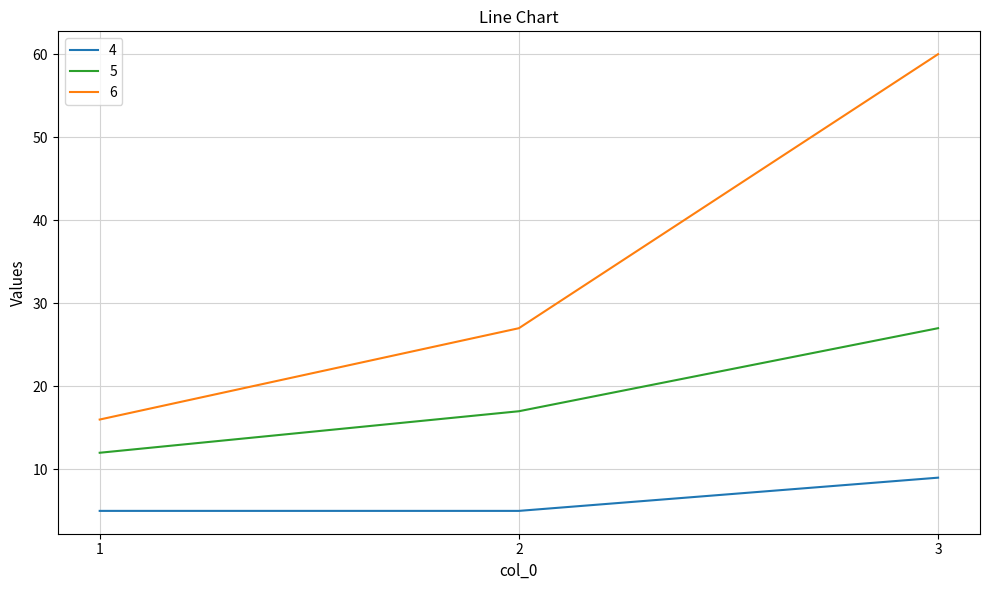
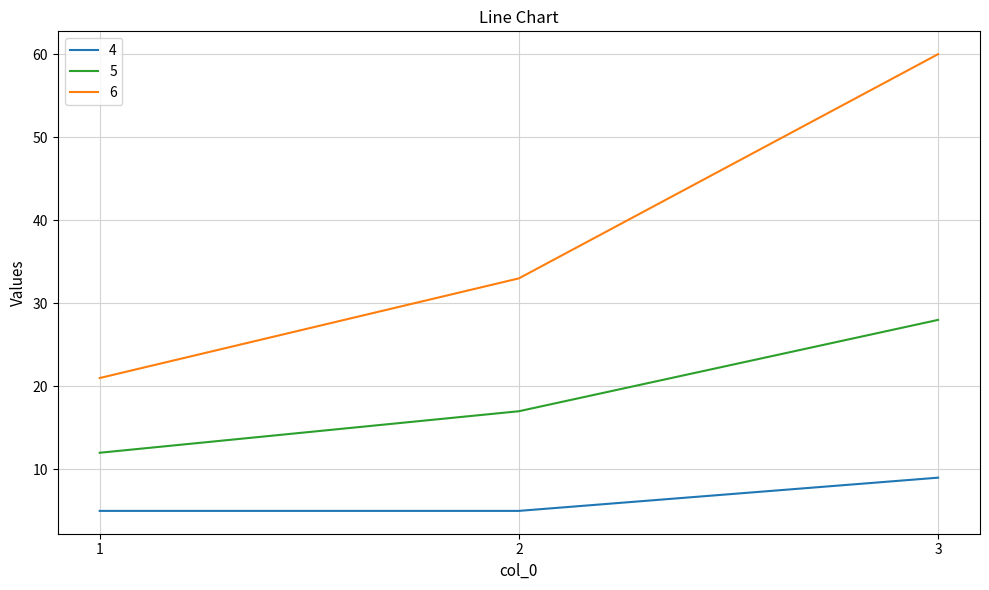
  {
    "4": {
      "1": 5,
      "2": 5,
      "3": 9
    },
    "5": {
      "1": 12,
      "2": 17,
-     "3": 27
+     "3": 28
    },
    "6": {
-     "1": 16,
-     "2": 27,
+     "1": 21,
+     "2": 33,
      "3": 60
    }
  }
